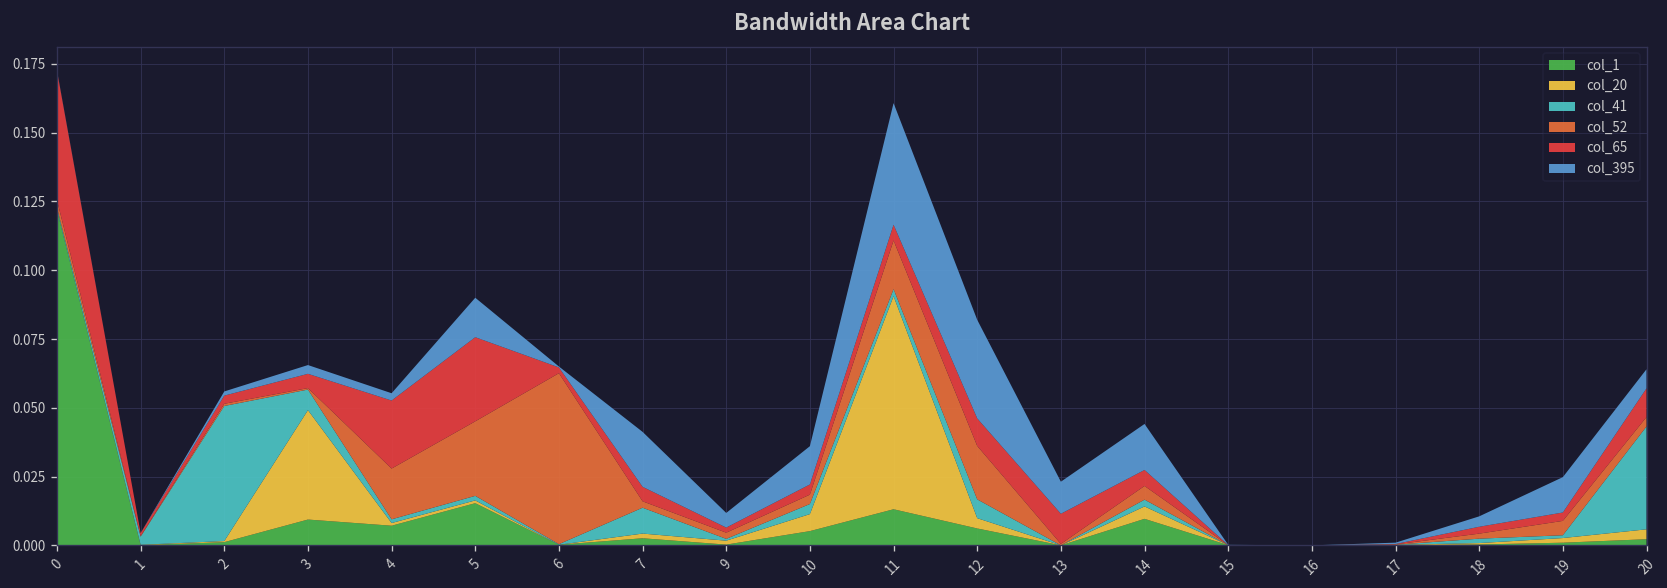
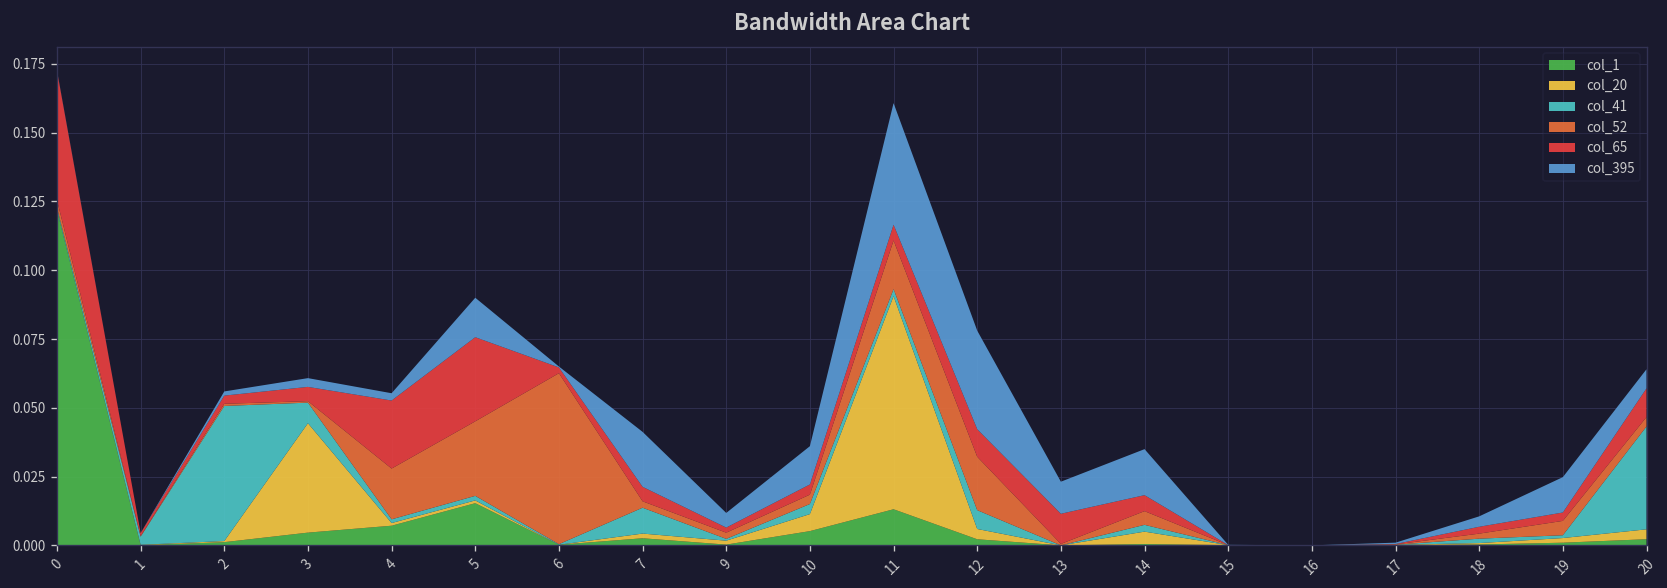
  {
    "col_1": {
-     "3": 0.009,
+     "3": 0.005,
      "7": 0.003,
      "10": 0.005,
      "11": 0.013,
-     "12": 0.006,
-     "14": 0.010,
+     "12": 0.002,
+     "14": 0.000,
      "20": 0.002
    },
    "col_20": {
      "3": 0.040,
      "7": 0.002,
      "10": 0.006,
      "11": 0.077,
      "12": 0.004,
      "14": 0.005,
      "20": 0.004
    }
  }
